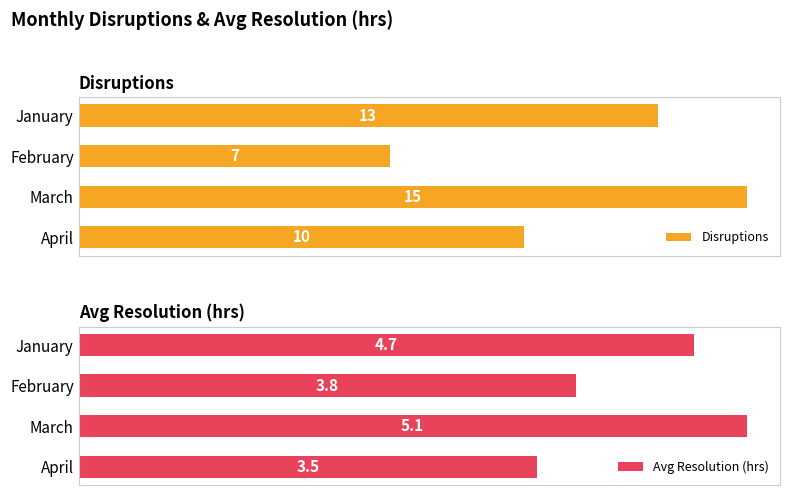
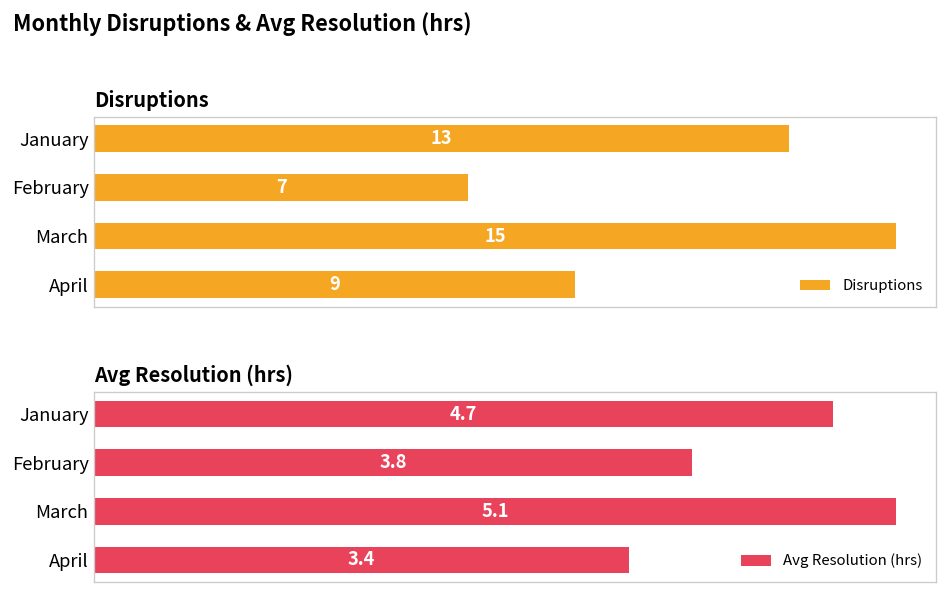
  {
    "Disruptions": {
      "January": 13,
      "February": 7,
      "March": 15,
-     "April": 10
+     "April": 9
    },
    "Avg Resolution (hrs)": {
      "January": 4.7,
      "February": 3.8,
      "March": 5.1,
-     "April": 3.5
+     "April": 3.4
    }
  }
